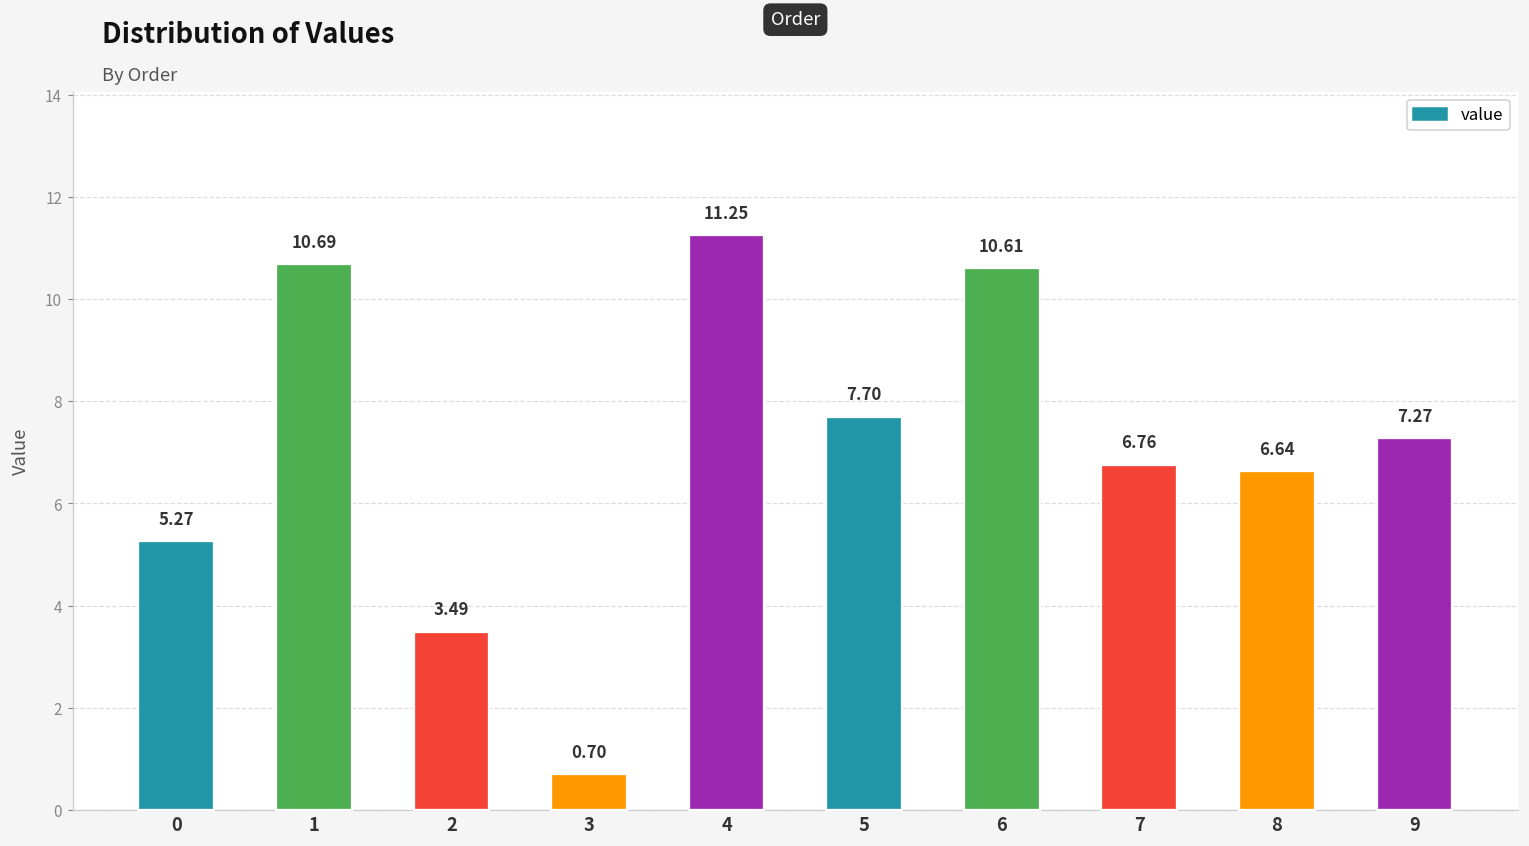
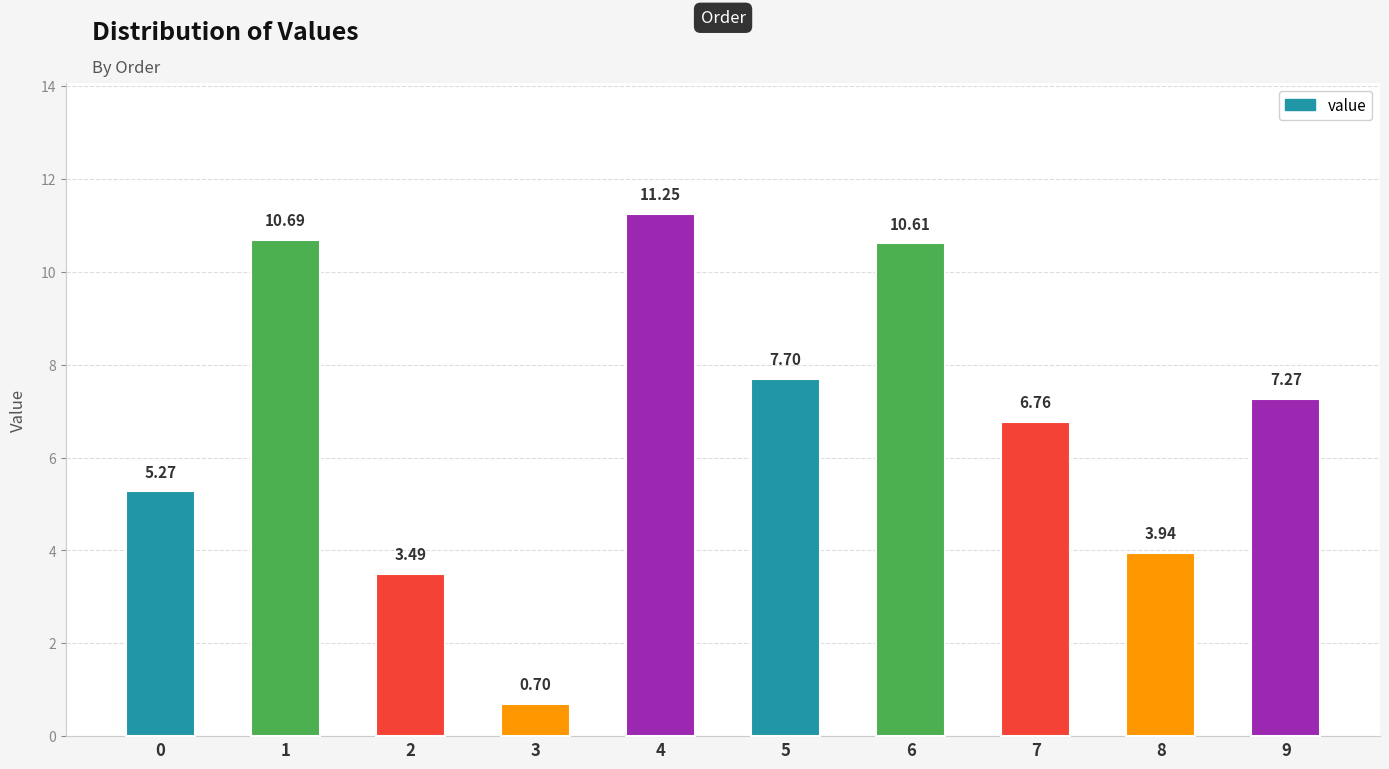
  {
    "0": 5.27,
    "1": 10.69,
    "2": 3.49,
    "3": 0.70,
    "4": 11.25,
    "5": 7.70,
    "6": 10.61,
    "7": 6.76,
-   "8": 6.64,
+   "8": 3.94,
    "9": 7.27
  }
